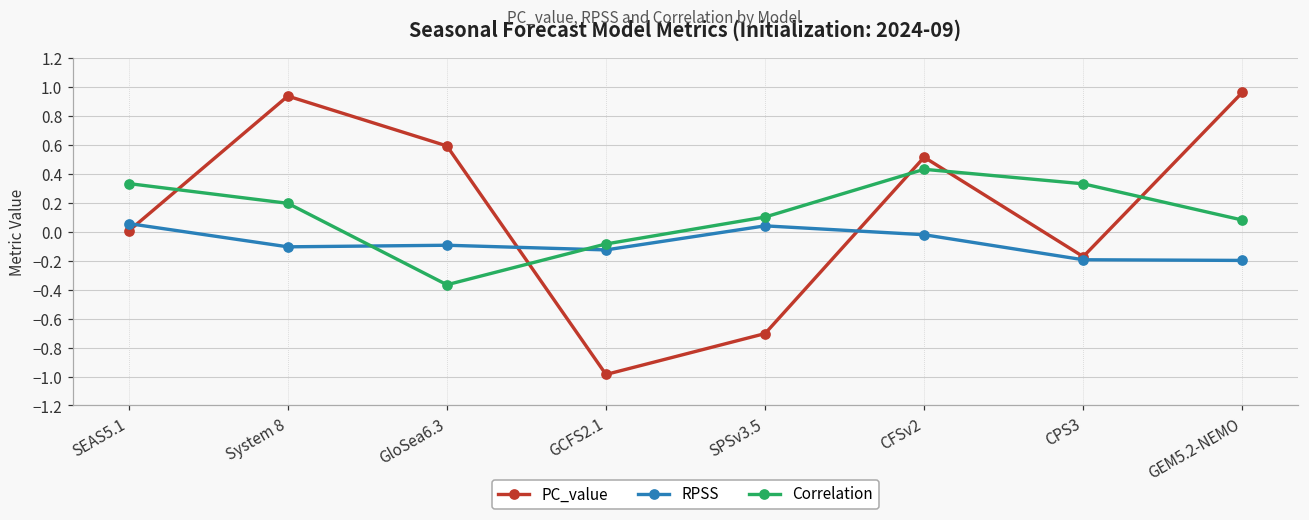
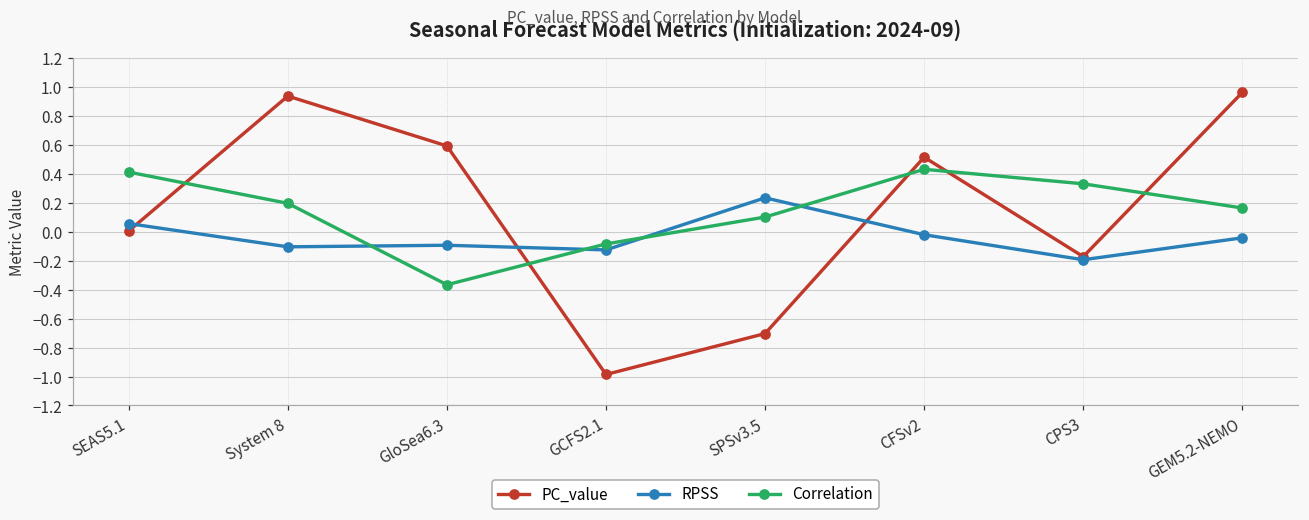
  {
    "PC_value": {
      "SEAS5.1": 0.01,
      "System 8": 0.94,
      "GloSea6.3": 0.59,
      "GCFS2.1": -0.99,
      "SPSv3.5": -0.70,
      "CFSv2": 0.52,
      "CPS3": -0.17,
      "GEM5.2-NEMO": 0.96
    },
    "RPSS": {
      "SEAS5.1": 0.06,
      "System 8": -0.10,
      "GloSea6.3": -0.09,
      "GCFS2.1": -0.13,
-     "SPSv3.5": 0.04,
+     "SPSv3.5": 0.23,
      "CFSv2": -0.02,
      "CPS3": -0.19,
-     "GEM5.2-NEMO": -0.20
+     "GEM5.2-NEMO": -0.04
    },
    "Correlation": {
-     "SEAS5.1": 0.33,
+     "SEAS5.1": 0.41,
      "System 8": 0.20,
      "GloSea6.3": -0.37,
      "GCFS2.1": -0.08,
      "SPSv3.5": 0.10,
      "CFSv2": 0.43,
      "CPS3": 0.33,
-     "GEM5.2-NEMO": 0.08
+     "GEM5.2-NEMO": 0.16
    }
  }
